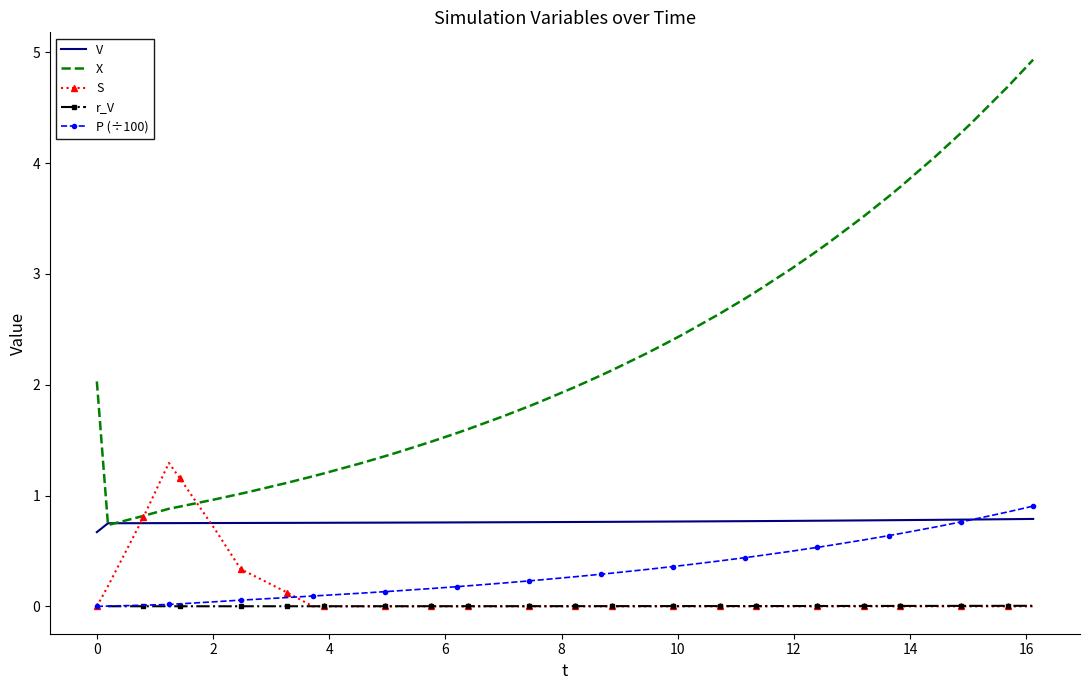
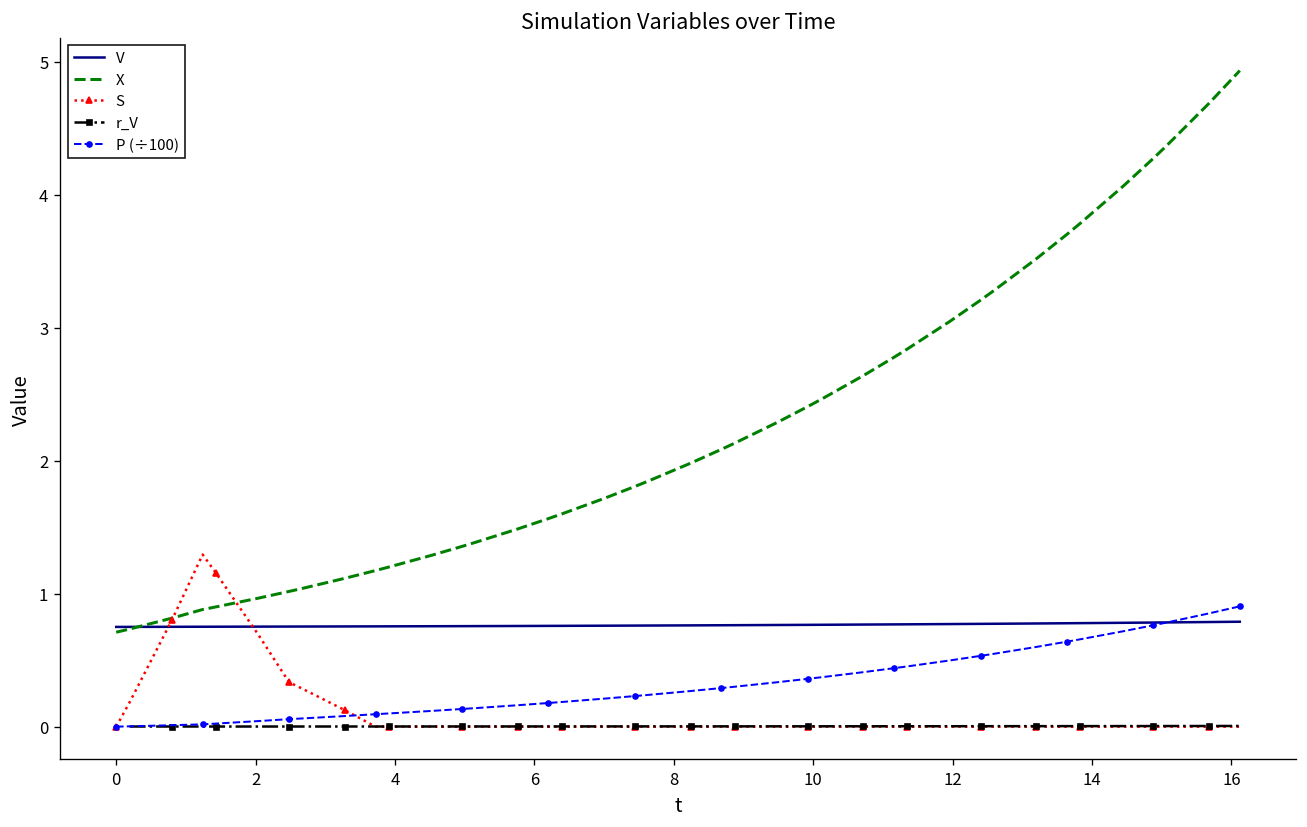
  {
    "V": {
-     "0": 0.67
+     "0": 0.75
    },
    "X": {
-     "0": 2.03
+     "0": 0.71
    }
  }
